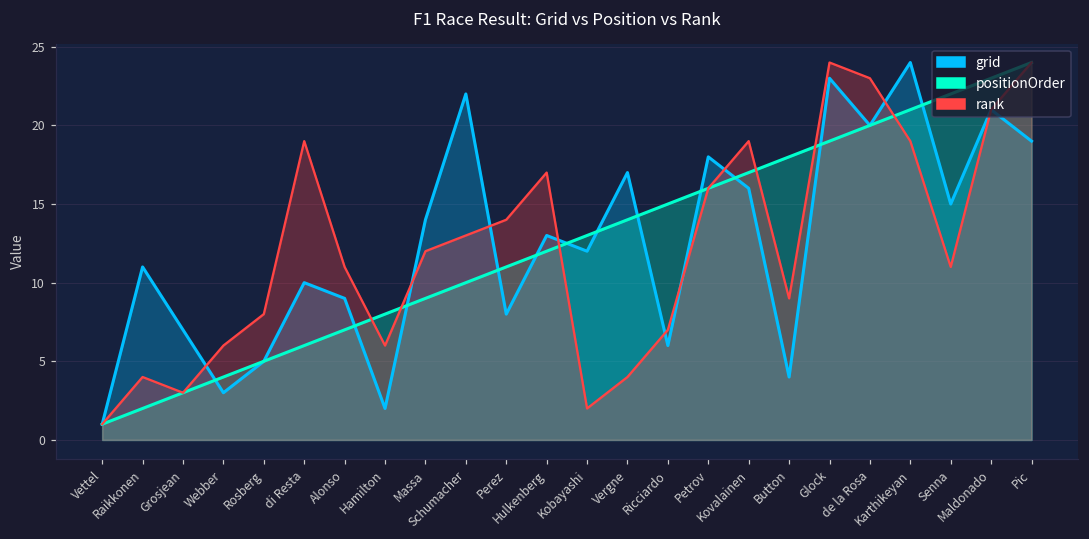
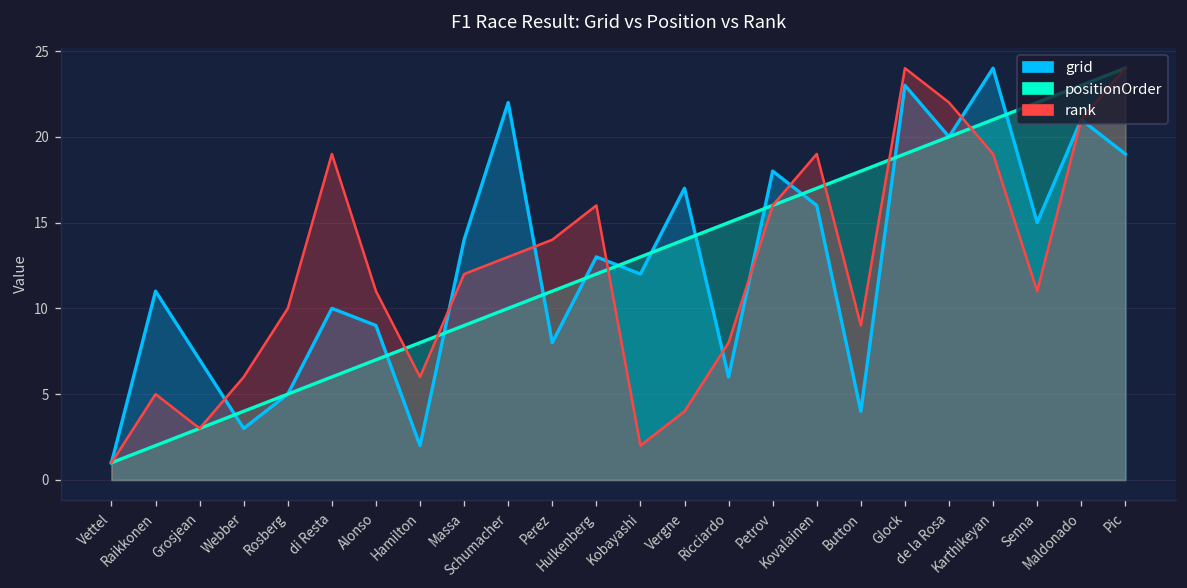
  {
    "rank": {
-     "Raikkonen": 4,
+     "Raikkonen": 5,
      "Webber": 6,
-     "Rosberg": 8,
+     "Rosberg": 10,
      "di Resta": 19,
      "Alonso": 11,
      "Hamilton": 6,
      "Massa": 12,
      "Schumacher": 13,
      "Perez": 14,
-     "Hulkenberg": 17,
+     "Hulkenberg": 16,
      "Kobayashi": 2,
      "Vergne": 4,
-     "Ricciardo": 7,
+     "Ricciardo": 8,
      "Kovalainen": 19,
      "Button": 9,
      "Glock": 24,
-     "de la Rosa": 23,
+     "de la Rosa": 22,
      "Karthikeyan": 19,
      "Senna": 11
    }
  }
